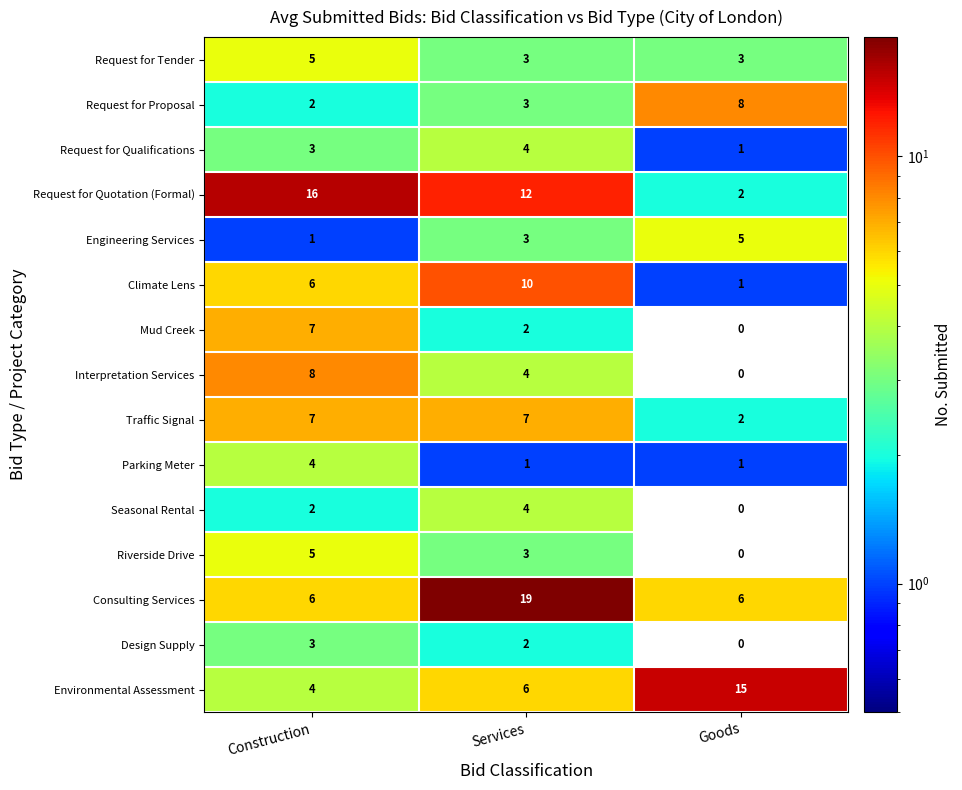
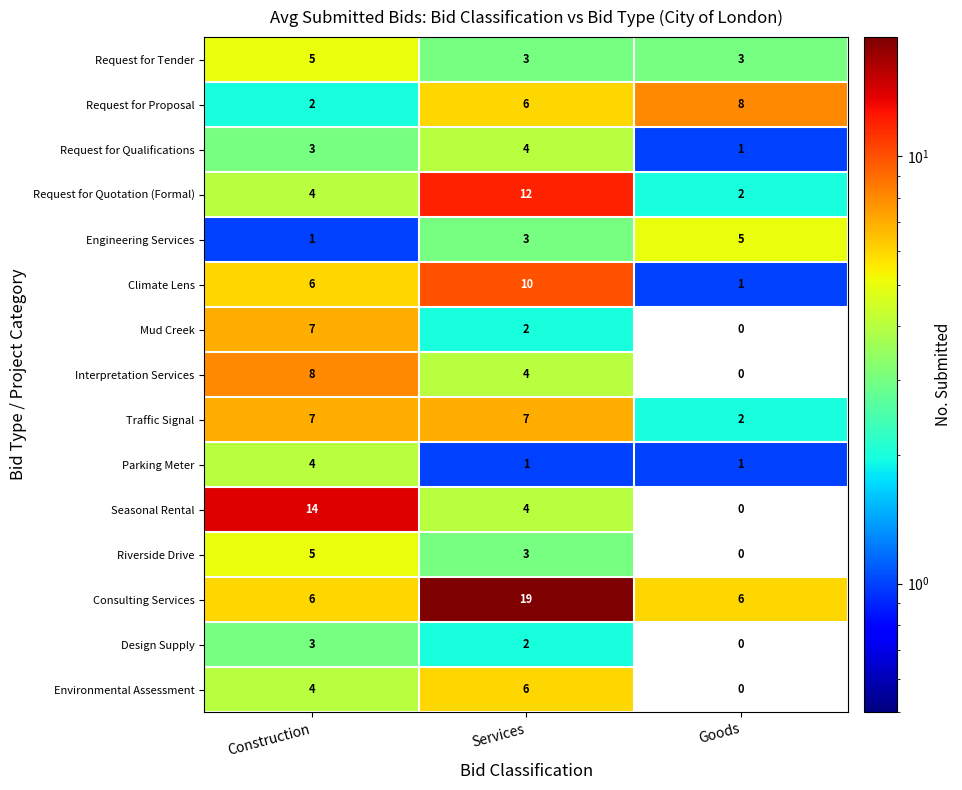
  {
    "Request for Tender": {
      "Construction": 5,
      "Services": 3,
      "Goods": 3
    },
    "Request for Proposal": {
      "Construction": 2,
-     "Services": 3,
+     "Services": 6,
      "Goods": 8
    },
    "Request for Qualifications": {
      "Construction": 3,
      "Services": 4,
      "Goods": 1
    },
    "Request for Quotation (Formal)": {
-     "Construction": 16,
+     "Construction": 4,
      "Services": 12,
      "Goods": 2
    },
    "Engineering Services": {
      "Construction": 1,
      "Services": 3,
      "Goods": 5
    },
    "Climate Lens": {
      "Construction": 6,
      "Services": 10,
      "Goods": 1
    },
    "Mud Creek": {
      "Construction": 7,
      "Services": 2,
      "Goods": 0
    },
    "Interpretation Services": {
      "Construction": 8,
      "Services": 4,
      "Goods": 0
    },
    "Traffic Signal": {
      "Construction": 7,
      "Services": 7,
      "Goods": 2
    },
    "Parking Meter": {
      "Construction": 4,
      "Services": 1,
      "Goods": 1
    },
    "Seasonal Rental": {
-     "Construction": 2,
+     "Construction": 14,
      "Services": 4,
      "Goods": 0
    },
    "Riverside Drive": {
      "Construction": 5,
      "Services": 3,
      "Goods": 0
    },
    "Consulting Services": {
      "Construction": 6,
      "Services": 19,
      "Goods": 6
    },
    "Design Supply": {
      "Construction": 3,
      "Services": 2,
      "Goods": 0
    },
    "Environmental Assessment": {
      "Construction": 4,
      "Services": 6,
-     "Goods": 15
+     "Goods": 0
    }
  }
